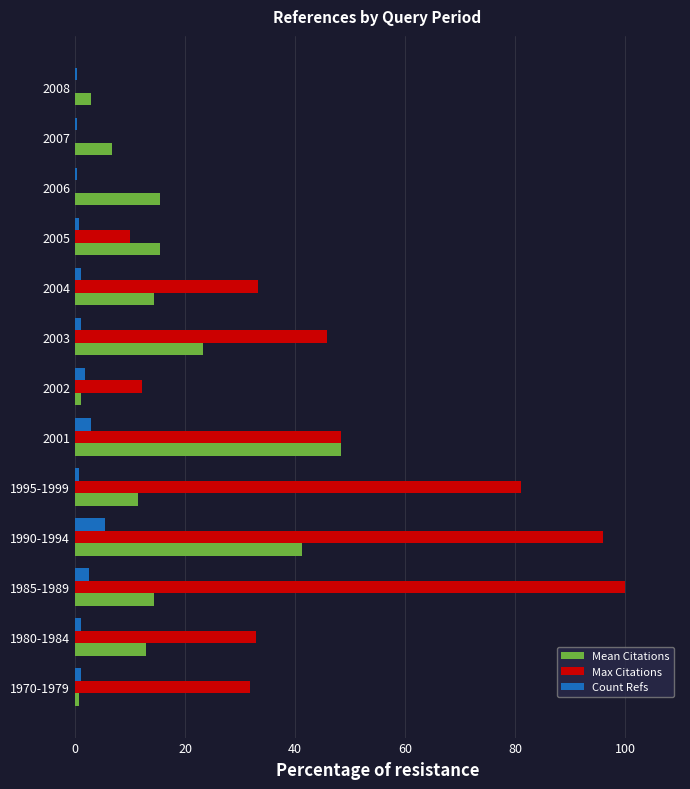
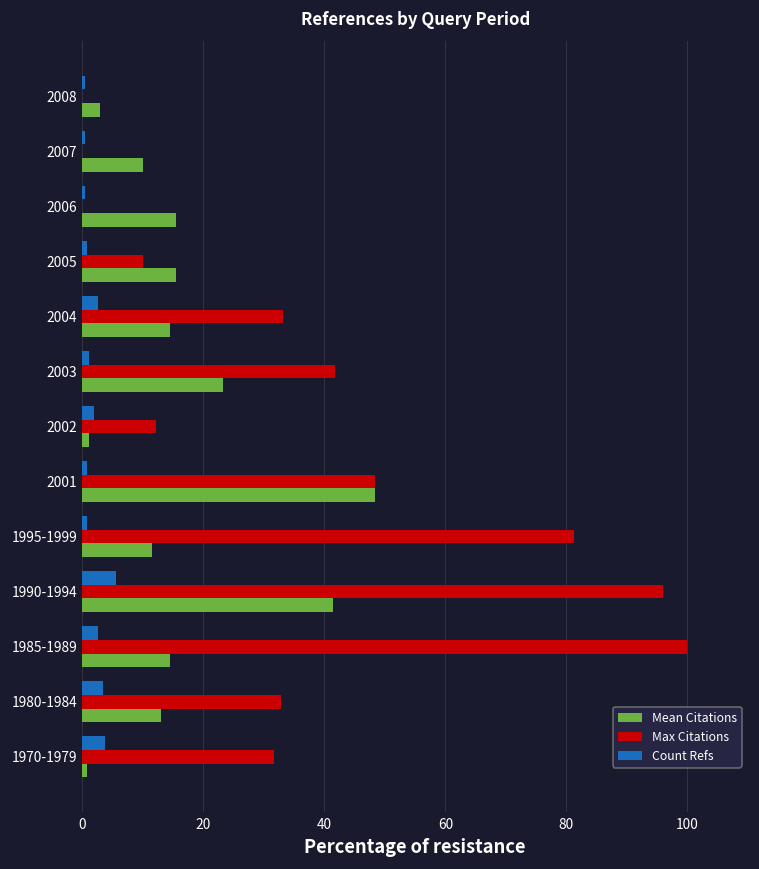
  {
    "Mean Citations": {
      "2008": 3,
-     "2007": 7,
+     "2007": 10,
      "2006": 15,
      "2005": 15,
      "2004": 14,
      "2003": 23,
      "2002": 1,
      "2001": 48,
      "1995-1999": 11,
      "1990-1994": 41,
      "1985-1989": 14,
      "1980-1984": 13,
      "1970-1979": 1
    },
    "Max Citations": {
      "2008": 0,
      "2007": 0,
      "2006": 0,
      "2005": 10,
      "2004": 33,
-     "2003": 46,
+     "2003": 42,
      "2002": 12,
      "2001": 48,
      "1995-1999": 81,
      "1990-1994": 96,
      "1985-1989": 100,
      "1980-1984": 33,
      "1970-1979": 32
    },
    "Count Refs": {
      "2005": 1,
-     "2004": 1,
+     "2004": 3,
      "2003": 1,
      "2002": 2,
-     "2001": 3,
+     "2001": 1,
      "1995-1999": 1,
      "1990-1994": 6,
      "1985-1989": 3,
-     "1980-1984": 1,
-     "1970-1979": 1
+     "1980-1984": 3,
+     "1970-1979": 4
    }
  }
